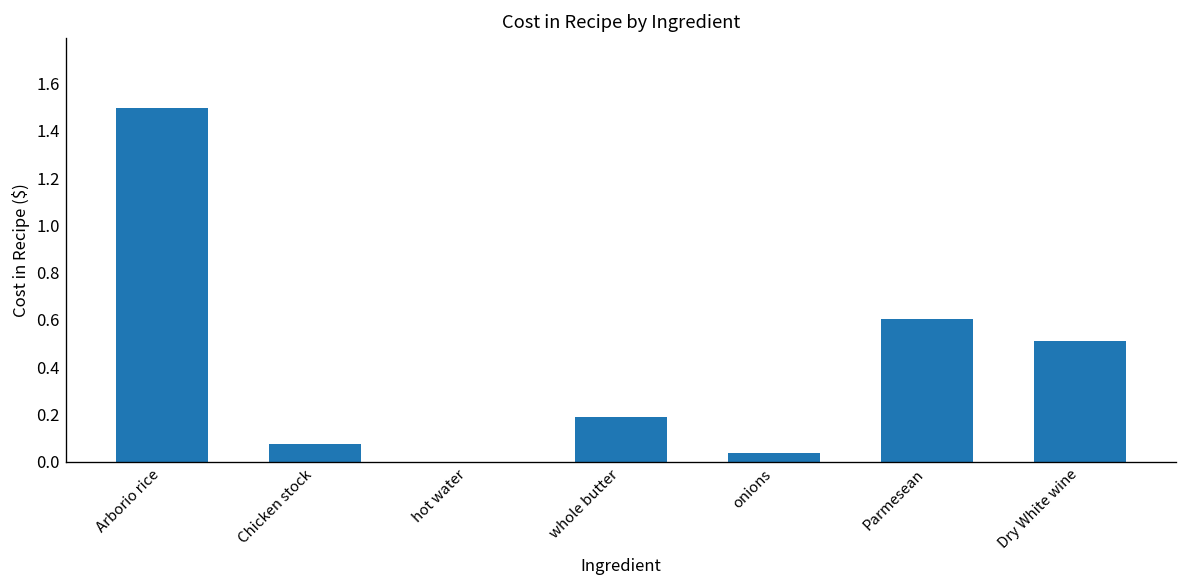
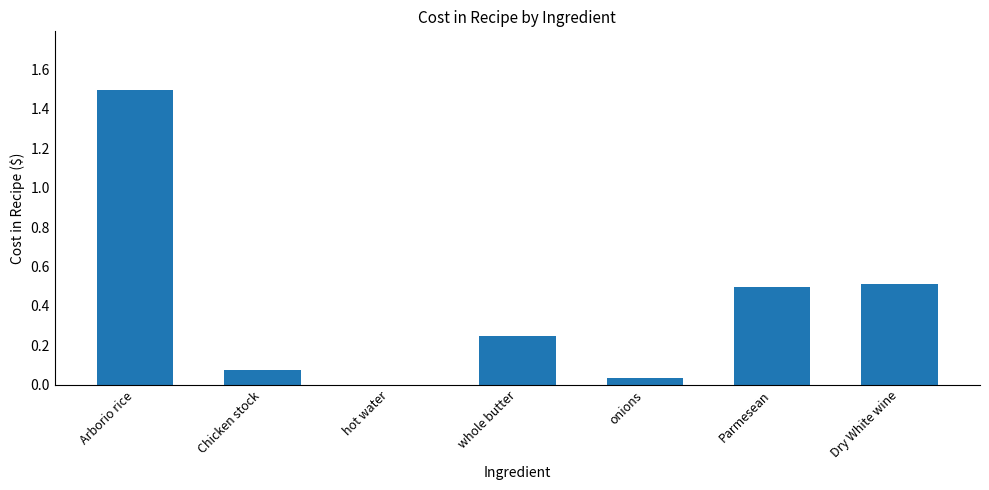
  {
    "Arborio rice": 1.50,
    "Chicken stock": 0.08,
    "hot water": 0.00,
-   "whole butter": 0.19,
+   "whole butter": 0.25,
    "onions": 0.04,
-   "Parmesean": 0.60,
+   "Parmesean": 0.50,
    "Dry White wine": 0.51
  }
